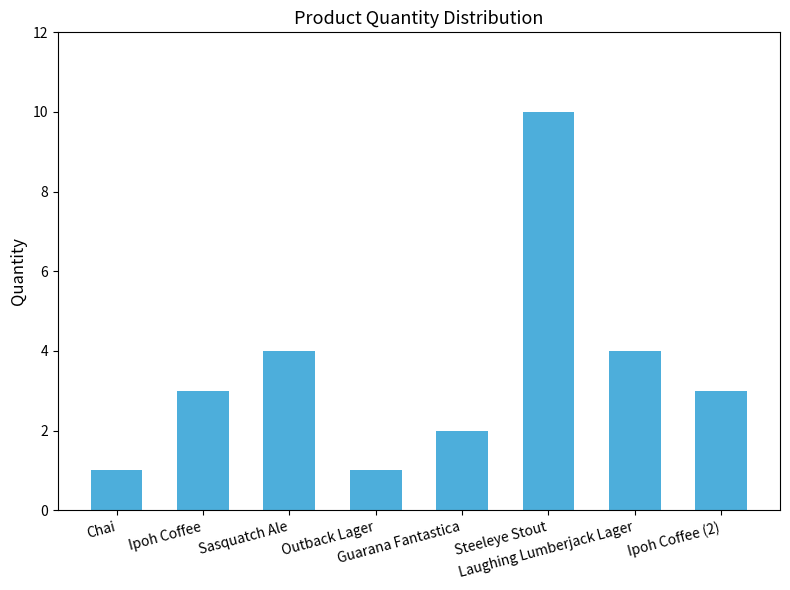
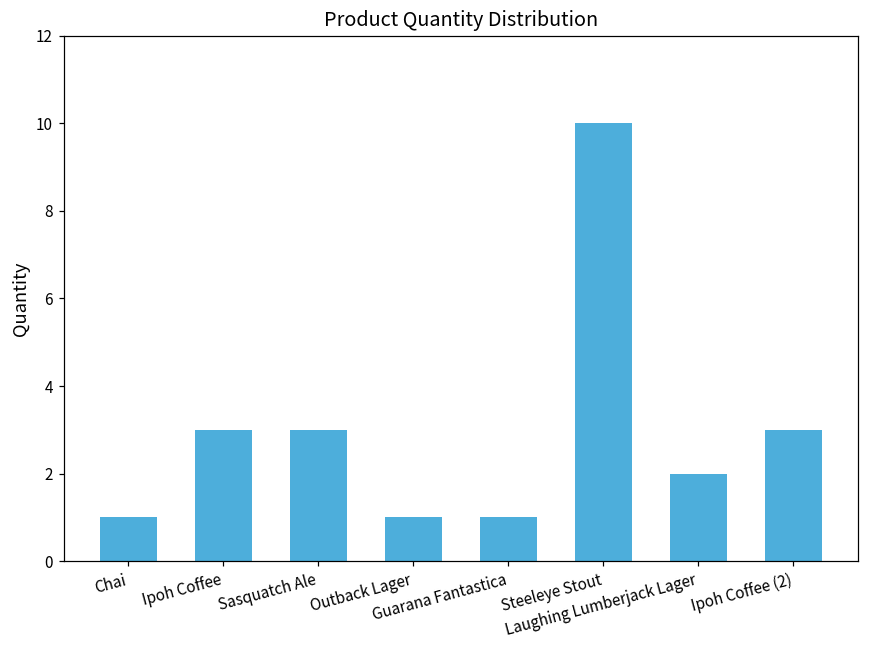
  {
    "Chai": 1,
    "Ipoh Coffee": 3,
-   "Sasquatch Ale": 4,
+   "Sasquatch Ale": 3,
    "Outback Lager": 1,
-   "Guarana Fantastica": 2,
+   "Guarana Fantastica": 1,
    "Steeleye Stout": 10,
-   "Laughing Lumberjack Lager": 4,
+   "Laughing Lumberjack Lager": 2,
    "Ipoh Coffee (2)": 3
  }
